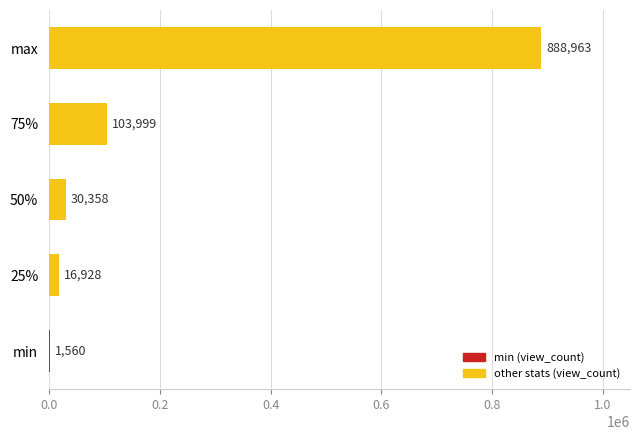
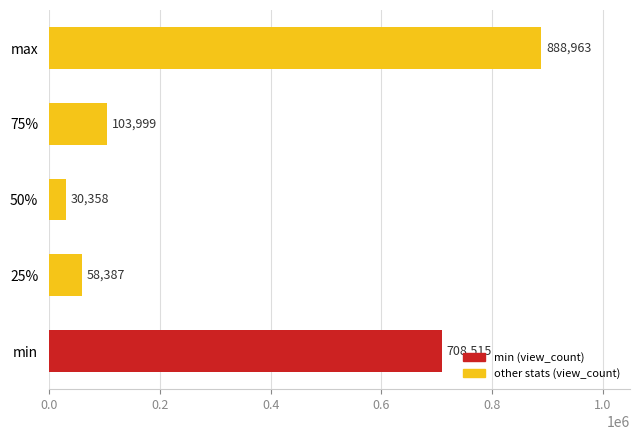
  {
    "max": "888,963",
    "75%": "103,999",
    "50%": "30,358",
-   "25%": "16,928",
-   "min": "1,560"
+   "25%": "58,387",
+   "min": "708,515"
  }
